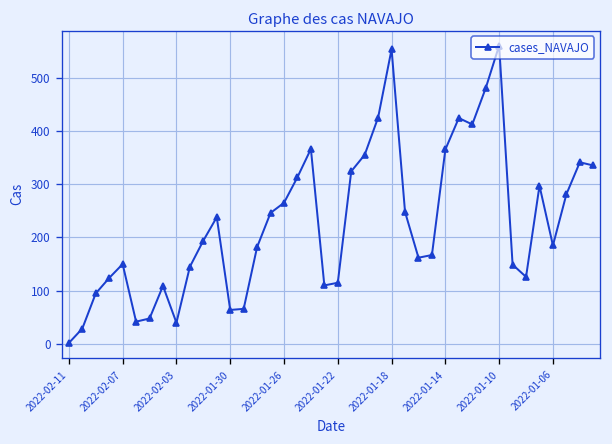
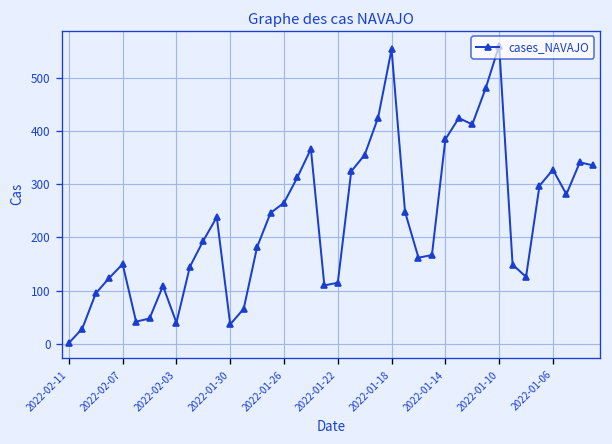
  {
    "2022-02-11": 0,
    "2022-02-07": 150,
    "2022-02-03": 40,
-   "2022-01-30": 60,
+   "2022-01-30": 40,
    "2022-01-26": 270,
    "2022-01-22": 120,
    "2022-01-18": 550,
-   "2022-01-14": 370,
-   "2022-01-06": 190
+   "2022-01-14": 380,
+   "2022-01-06": 330
  }
